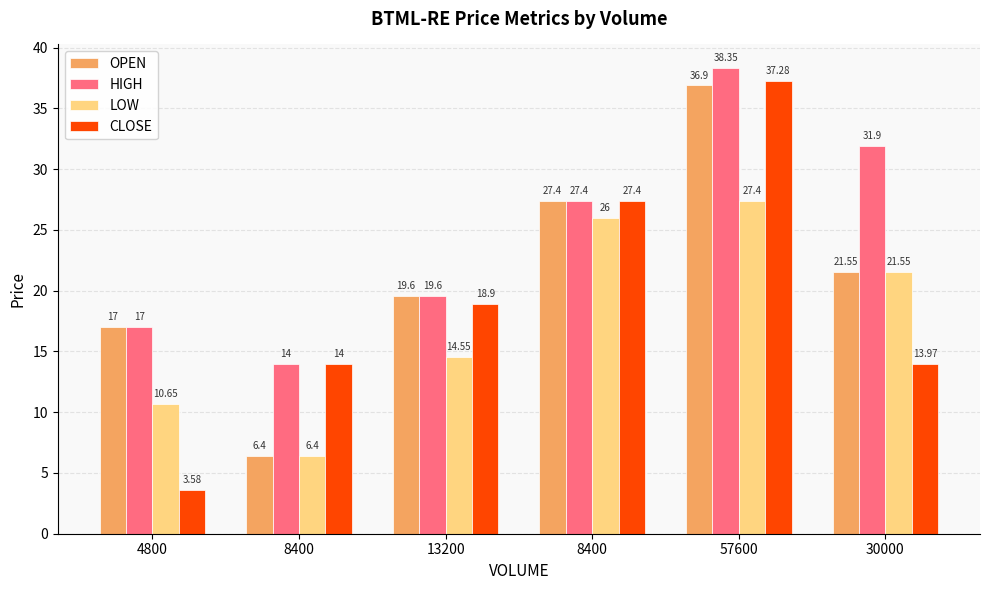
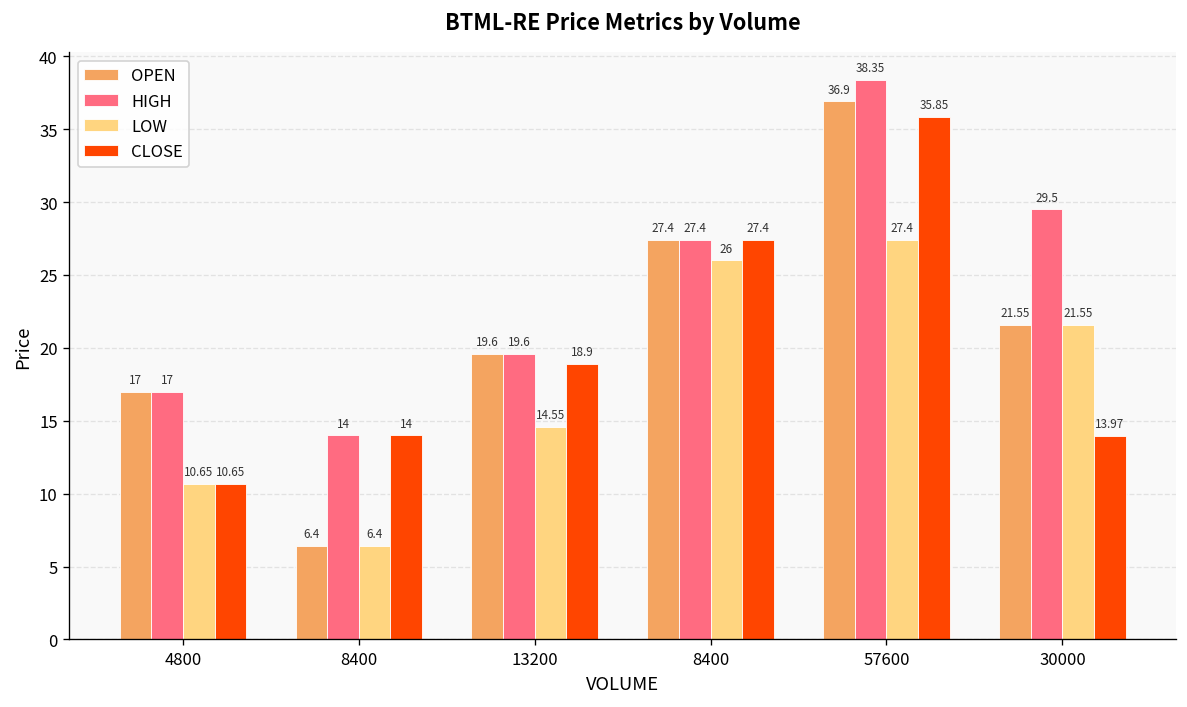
  {
    "HIGH": {
      "4800": 17,
      "13200": 19.6,
      "57600": 38.35,
-     "30000": 31.9
+     "30000": 29.5
    },
    "CLOSE": {
-     "4800": 3.58,
+     "4800": 10.65,
      "13200": 18.9,
-     "57600": 37.28,
+     "57600": 35.85,
      "30000": 13.97
    }
  }
